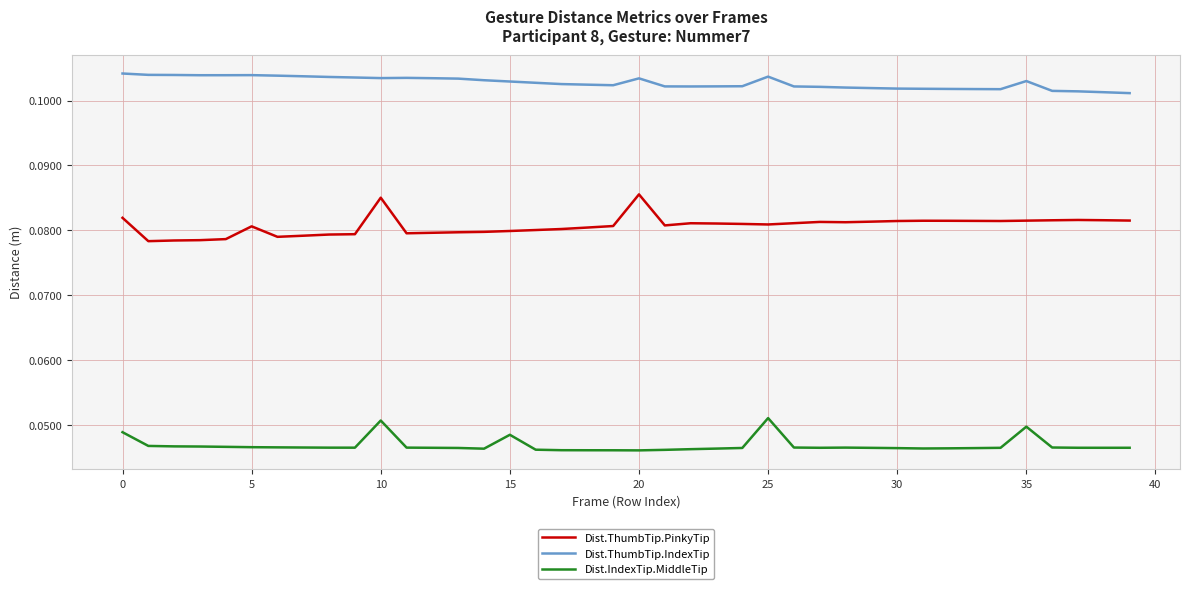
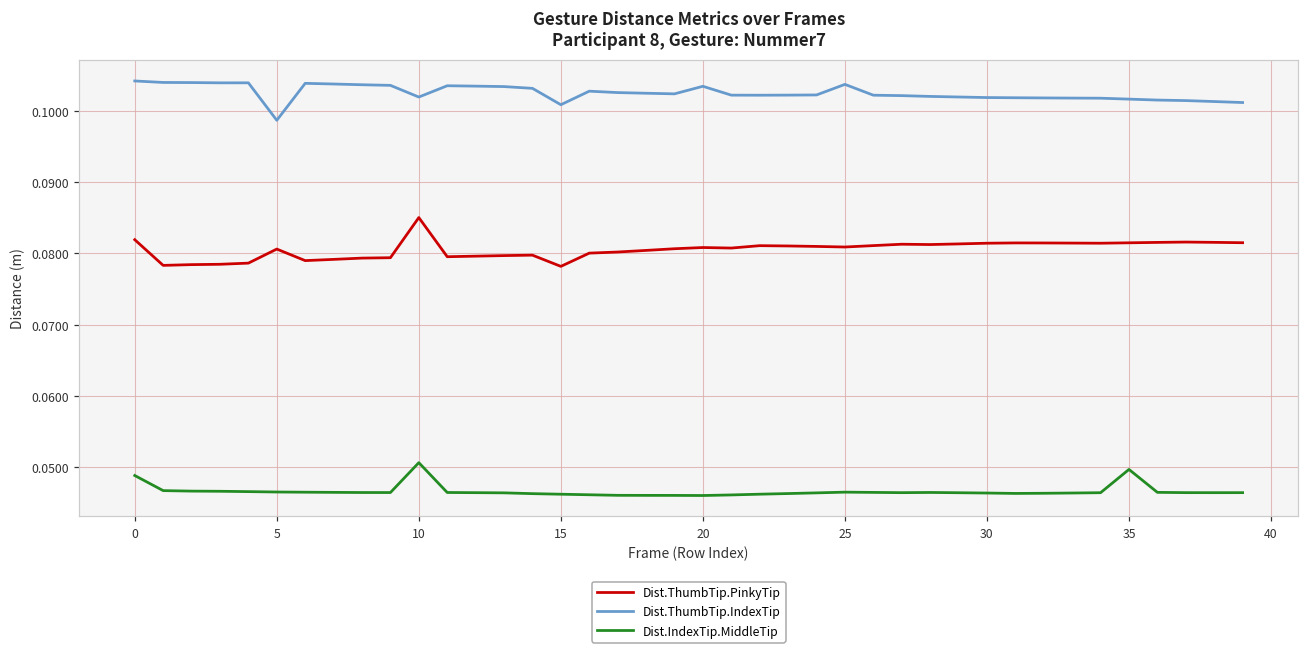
  {
    "Dist.ThumbTip.PinkyTip": {
      "0": 0.082,
      "5": 0.081,
      "10": 0.085,
-     "15": 0.080,
-     "20": 0.086,
+     "15": 0.078,
+     "20": 0.081,
      "25": 0.081,
      "30": 0.081,
      "35": 0.081
    },
    "Dist.ThumbTip.IndexTip": {
      "0": 0.104,
-     "5": 0.104,
-     "10": 0.103,
-     "15": 0.103,
+     "5": 0.099,
+     "10": 0.102,
+     "15": 0.101,
      "20": 0.103,
      "25": 0.104,
      "30": 0.102,
-     "35": 0.103
+     "35": 0.102
    },
    "Dist.IndexTip.MiddleTip": {
      "0": 0.049,
      "5": 0.047,
      "10": 0.051,
-     "15": 0.048,
+     "15": 0.046,
      "20": 0.046,
-     "25": 0.051,
+     "25": 0.047,
      "30": 0.046,
      "35": 0.050
    }
  }
